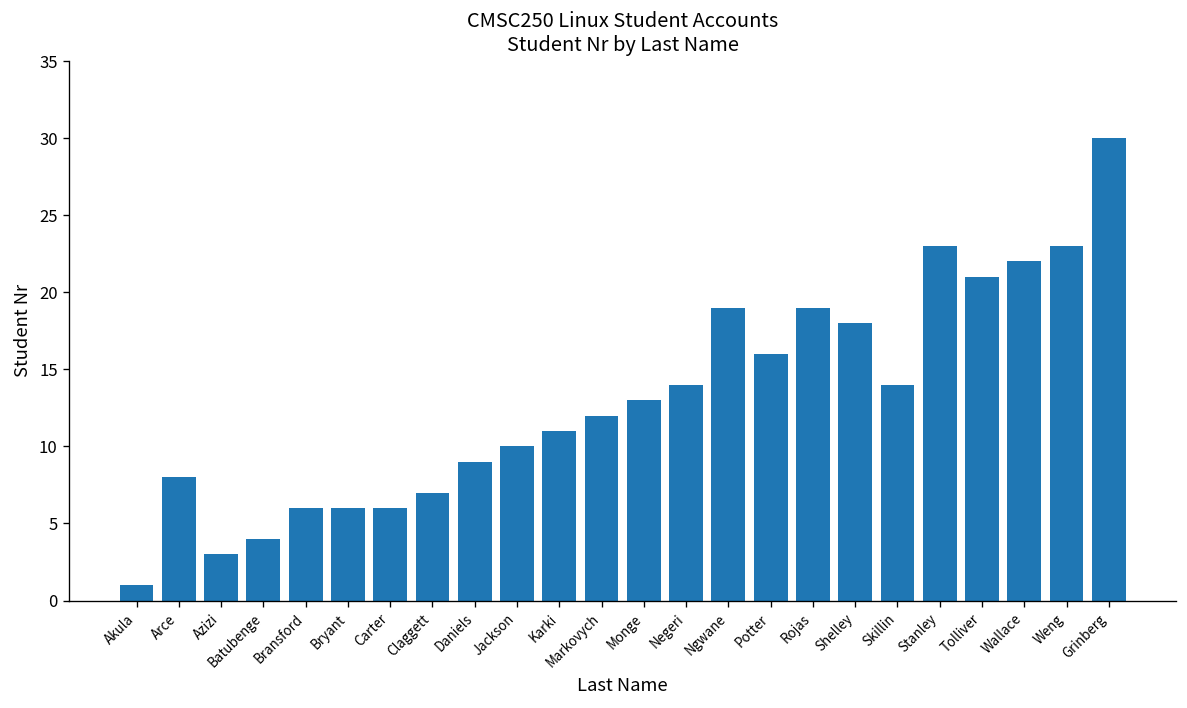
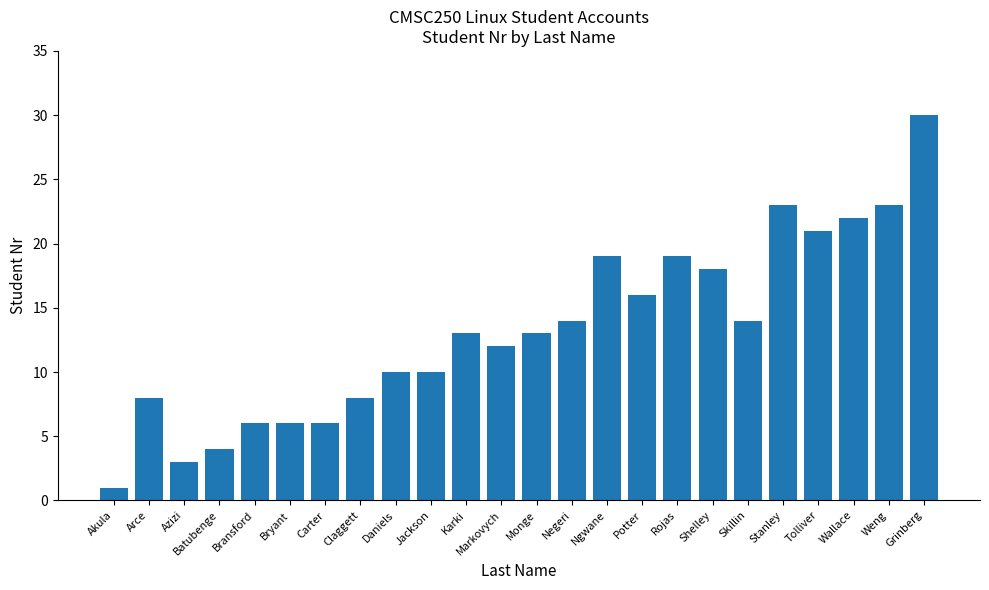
  {
    "Akula": 1,
    "Arce": 8,
    "Azizi": 3,
    "Batubenge": 4,
    "Bransford": 6,
    "Bryant": 6,
    "Carter": 6,
-   "Claggett": 7,
-   "Daniels": 9,
+   "Claggett": 8,
+   "Daniels": 10,
    "Jackson": 10,
-   "Karki": 11,
+   "Karki": 13,
    "Markovych": 12,
    "Monge": 13,
    "Negeri": 14,
    "Ngwane": 19,
    "Potter": 16,
    "Rojas": 19,
    "Shelley": 18,
    "Skillin": 14,
    "Stanley": 23,
    "Tolliver": 21,
    "Wallace": 22,
    "Weng": 23,
    "Grinberg": 30
  }
